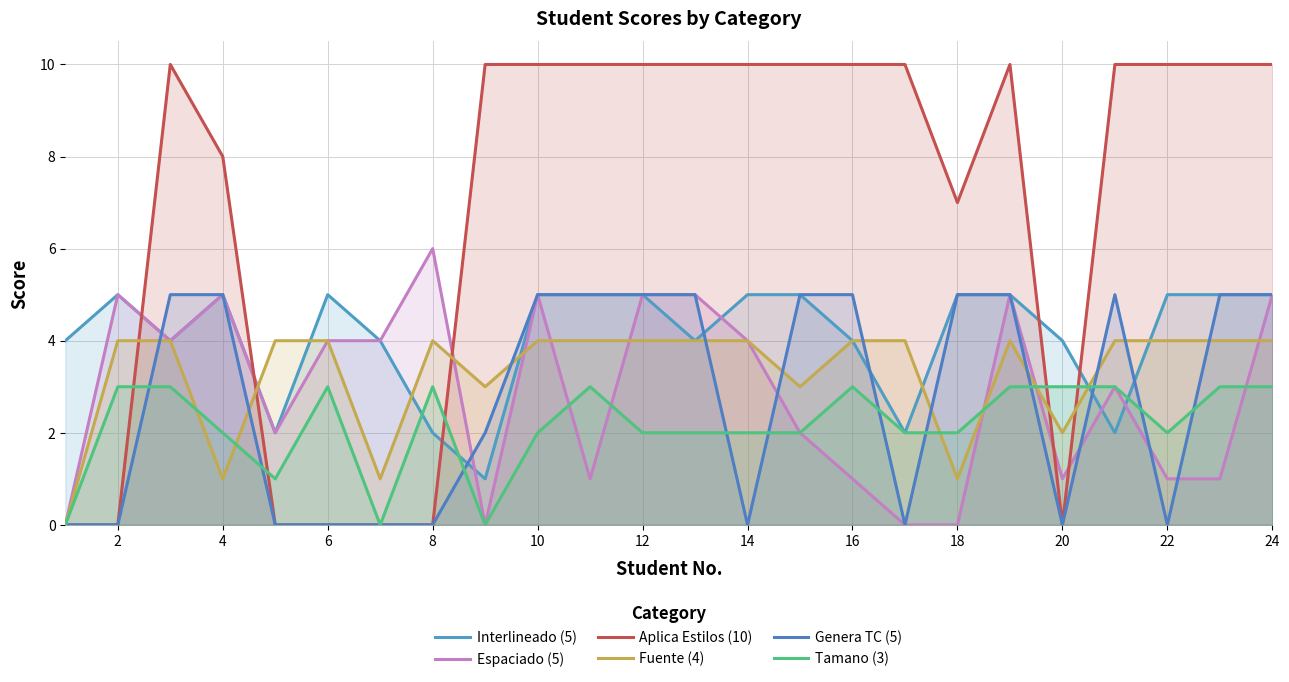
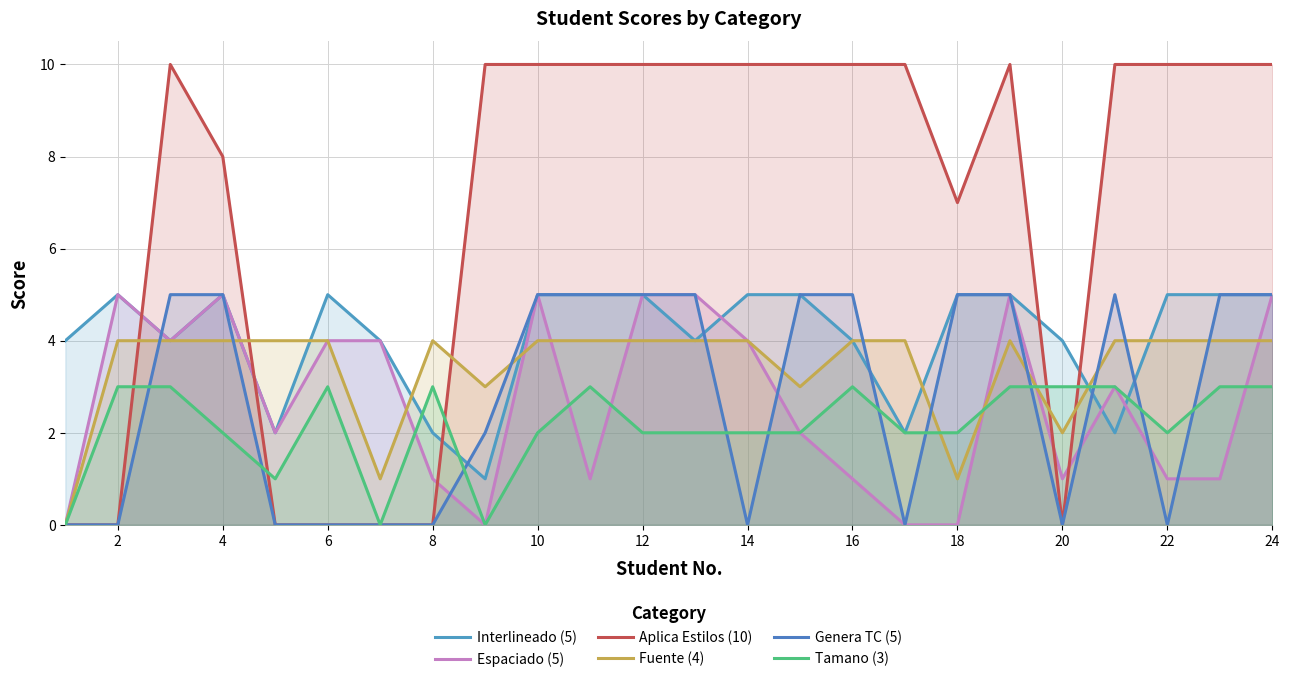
  {
    "Espaciado (5)": {
-     "8": 6,
+     "8": 1,
      "16": 1,
      "18": 0,
      "20": 1,
      "22": 1
    },
    "Aplica Estilos (10)": {
      "4": 8,
      "10": 10,
      "12": 10,
      "14": 10,
      "16": 10,
      "18": 7,
      "22": 10,
      "24": 10
    },
    "Fuente (4)": {
      "2": 4,
-     "4": 1,
+     "4": 4,
      "8": 4,
      "10": 4,
      "12": 4,
      "18": 1,
      "20": 2,
      "22": 4,
      "24": 4
    },
    "Tamano (3)": {
      "2": 3,
      "4": 2,
      "6": 3,
      "8": 3,
      "10": 2,
      "12": 2,
      "14": 2,
      "16": 3,
      "18": 2,
      "20": 3,
      "22": 2,
      "24": 3
    }
  }
